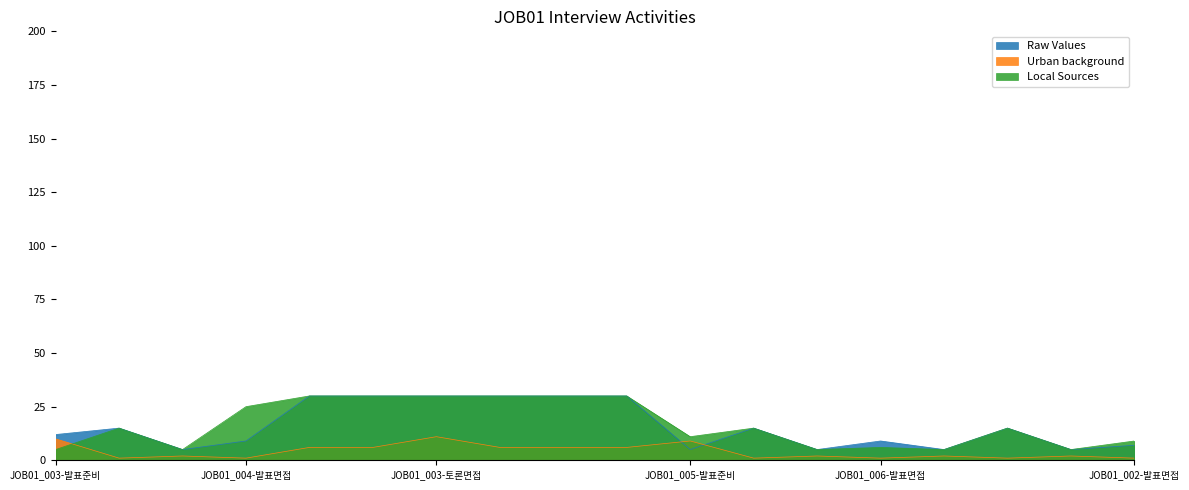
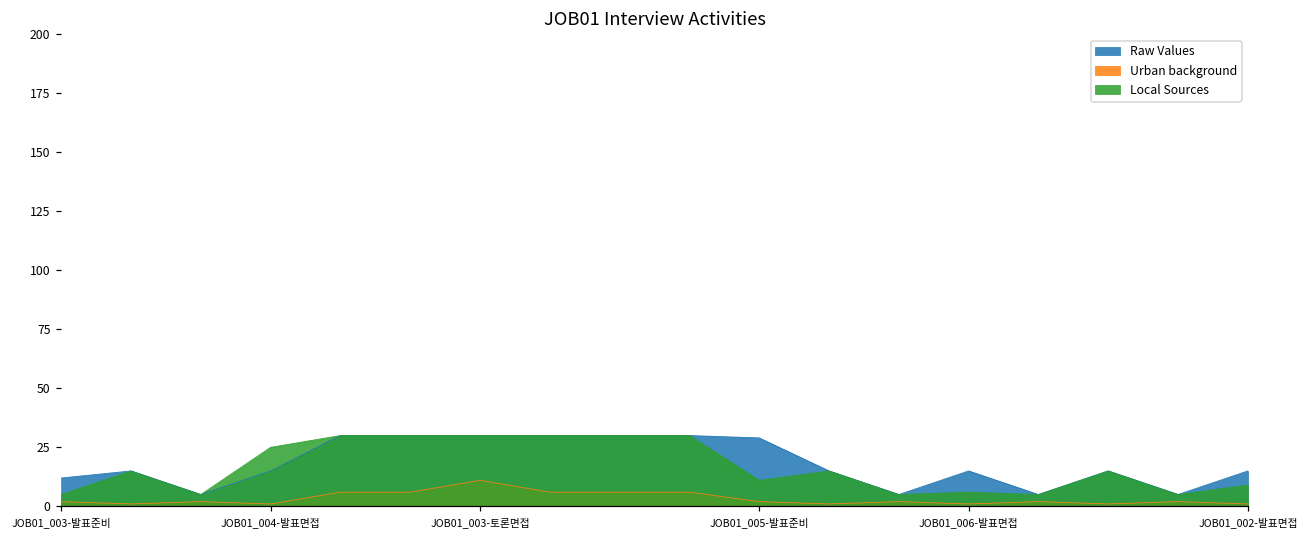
  {
    "Raw Values": {
      "JOB01_003-발표준비": 12,
-     "JOB01_004-발표면접": 9,
-     "JOB01_005-발표준비": 5,
-     "JOB01_006-발표면접": 9,
-     "JOB01_002-발표면접": 7
+     "JOB01_004-발표면접": 15,
+     "JOB01_005-발표준비": 29,
+     "JOB01_006-발표면접": 15,
+     "JOB01_002-발표면접": 15
    },
    "Urban background": {
-     "JOB01_003-발표준비": 10,
+     "JOB01_003-발표준비": 2,
      "JOB01_004-발표면접": 1,
      "JOB01_003-토론면접": 11,
-     "JOB01_005-발표준비": 9,
+     "JOB01_005-발표준비": 2,
      "JOB01_006-발표면접": 1,
      "JOB01_002-발표면접": 1
    },
    "Local Sources": {
      "JOB01_003-발표준비": 5,
      "JOB01_004-발표면접": 25,
      "JOB01_005-발표준비": 11,
      "JOB01_006-발표면접": 6,
      "JOB01_002-발표면접": 9
    }
  }
